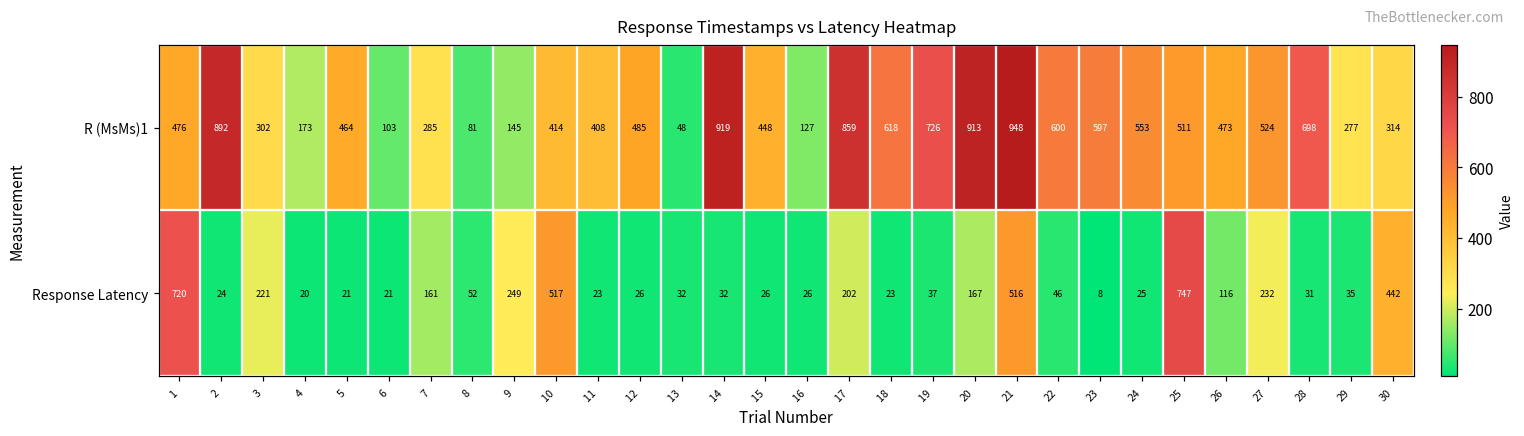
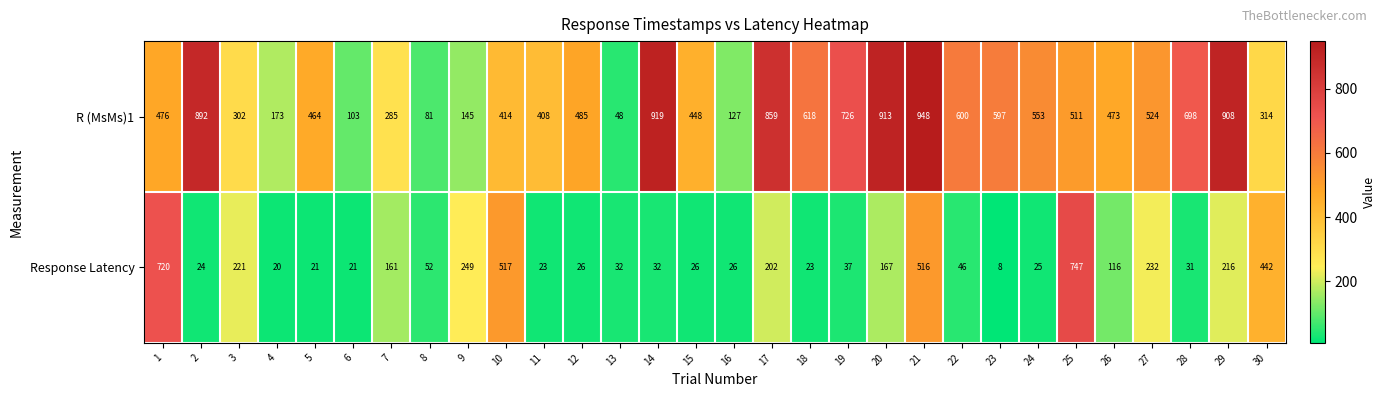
  {
    "R (MsMs)1": {
      "1": 476,
      "2": 892,
      "3": 302,
      "4": 173,
      "5": 464,
      "6": 103,
      "7": 285,
      "8": 81,
      "9": 145,
      "10": 414,
      "11": 408,
      "12": 485,
      "13": 48,
      "14": 919,
      "15": 448,
      "16": 127,
      "17": 859,
      "18": 618,
      "19": 726,
      "20": 913,
      "21": 948,
      "22": 600,
      "23": 597,
      "24": 553,
      "25": 511,
      "26": 473,
      "27": 524,
      "28": 698,
-     "29": 277,
+     "29": 908,
      "30": 314
    },
    "Response Latency": {
      "1": 720,
      "2": 24,
      "3": 221,
      "4": 20,
      "5": 21,
      "6": 21,
      "7": 161,
      "8": 52,
      "9": 249,
      "10": 517,
      "11": 23,
      "12": 26,
      "13": 32,
      "14": 32,
      "15": 26,
      "16": 26,
      "17": 202,
      "18": 23,
      "19": 37,
      "20": 167,
      "21": 516,
      "22": 46,
      "23": 8,
      "24": 25,
      "25": 747,
      "26": 116,
      "27": 232,
      "28": 31,
-     "29": 35,
+     "29": 216,
      "30": 442
    }
  }
